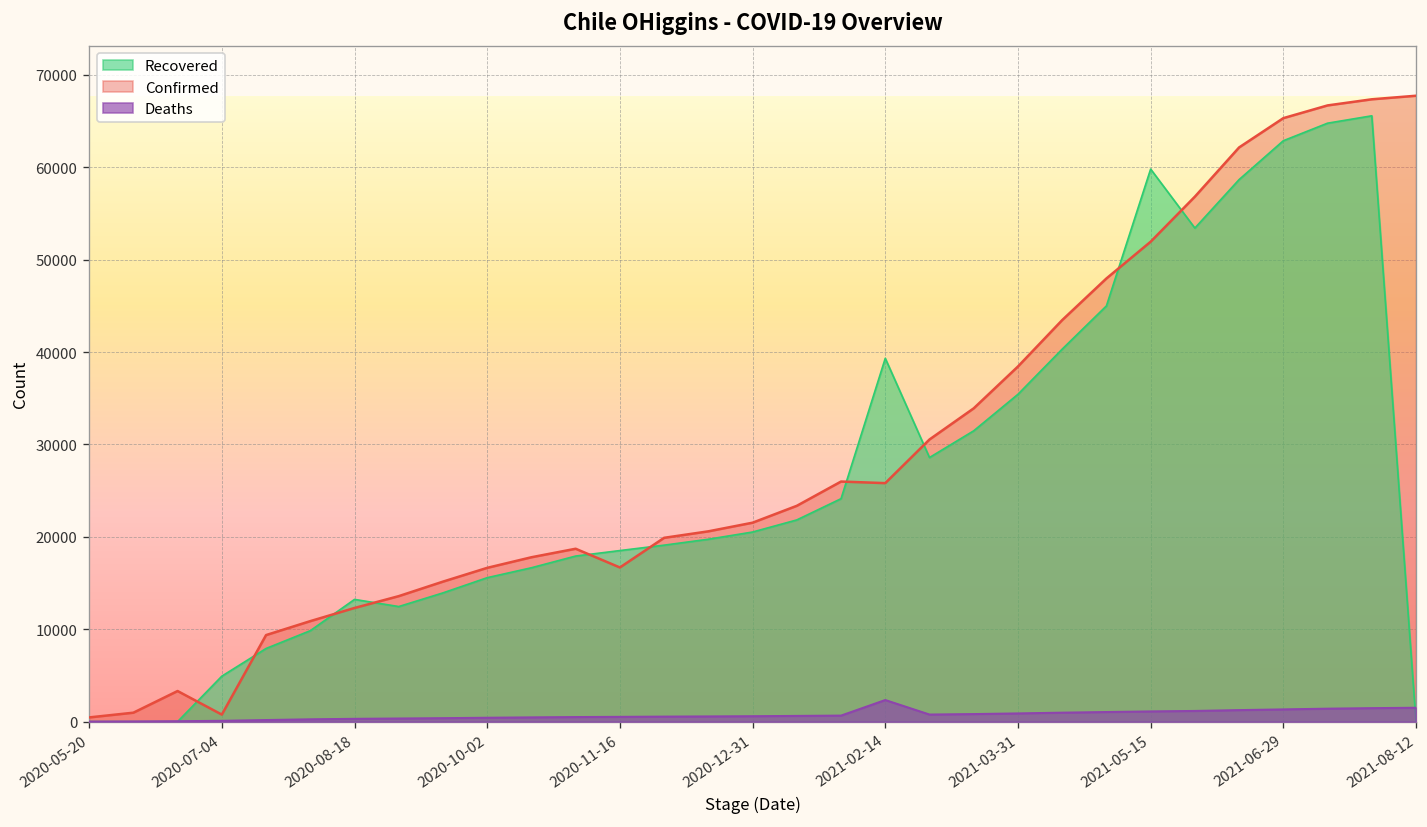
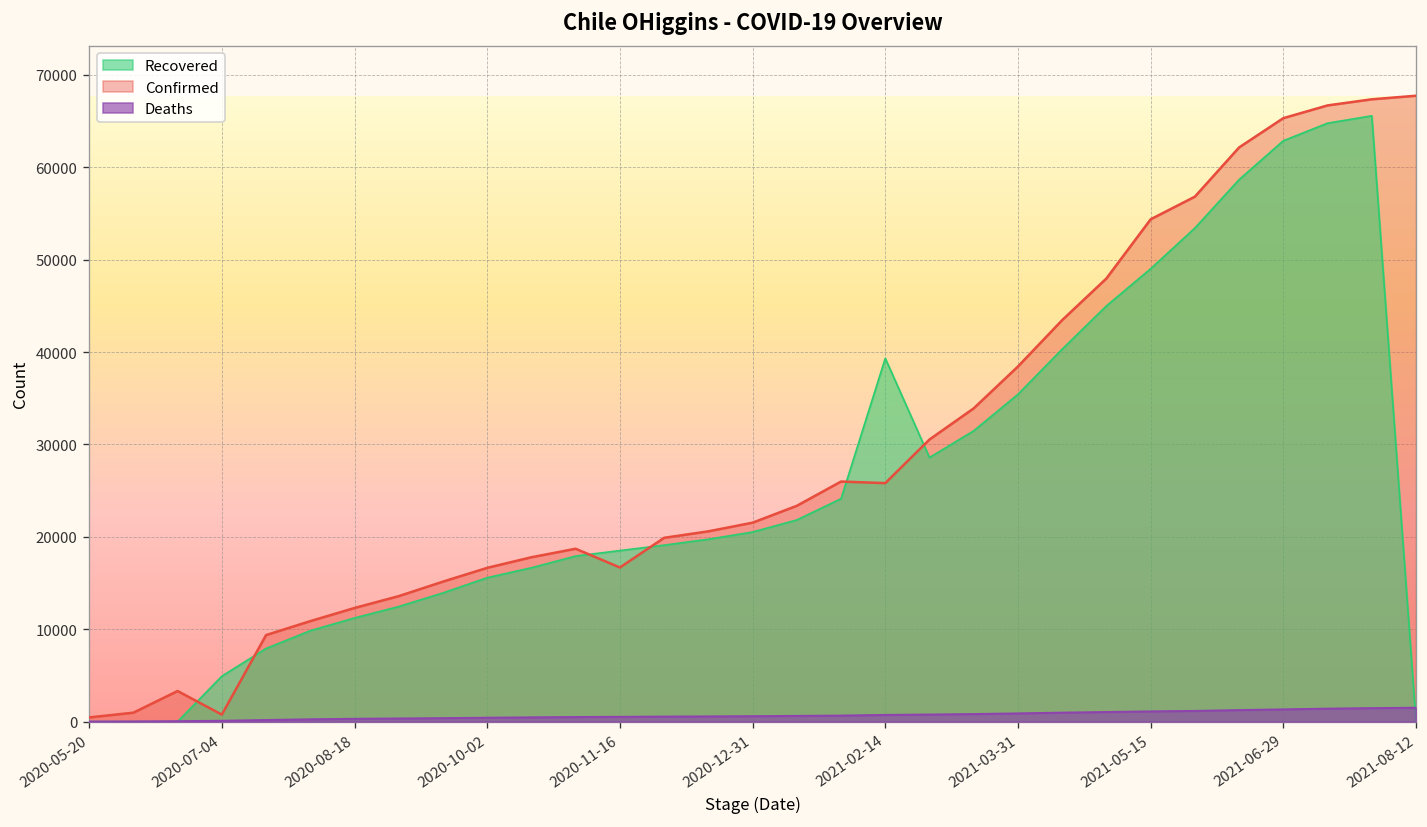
  {
    "Recovered": {
      "2020-07-04": 5000,
-     "2020-08-18": 13000,
+     "2020-08-18": 11000,
      "2020-10-02": 16000,
      "2020-11-16": 19000,
      "2020-12-31": 21000,
      "2021-02-14": 39000,
      "2021-03-31": 35000,
-     "2021-05-15": 60000,
+     "2021-05-15": 49000,
      "2021-06-29": 63000,
      "2021-08-12": 0
    },
    "Confirmed": {
      "2020-05-20": 0,
      "2020-07-04": 1000,
      "2020-08-18": 12000,
      "2020-10-02": 17000,
      "2020-11-16": 17000,
      "2020-12-31": 22000,
      "2021-02-14": 26000,
      "2021-03-31": 38000,
-     "2021-05-15": 52000,
+     "2021-05-15": 54000,
      "2021-06-29": 65000,
      "2021-08-12": 68000
    },
    "Deaths": {
      "2020-07-04": 0,
      "2020-08-18": 0,
      "2020-10-02": 0,
      "2020-11-16": 1000,
      "2020-12-31": 1000,
-     "2021-02-14": 2000,
+     "2021-02-14": 1000,
      "2021-03-31": 1000,
      "2021-05-15": 1000,
      "2021-06-29": 1000,
      "2021-08-12": 2000
    }
  }
